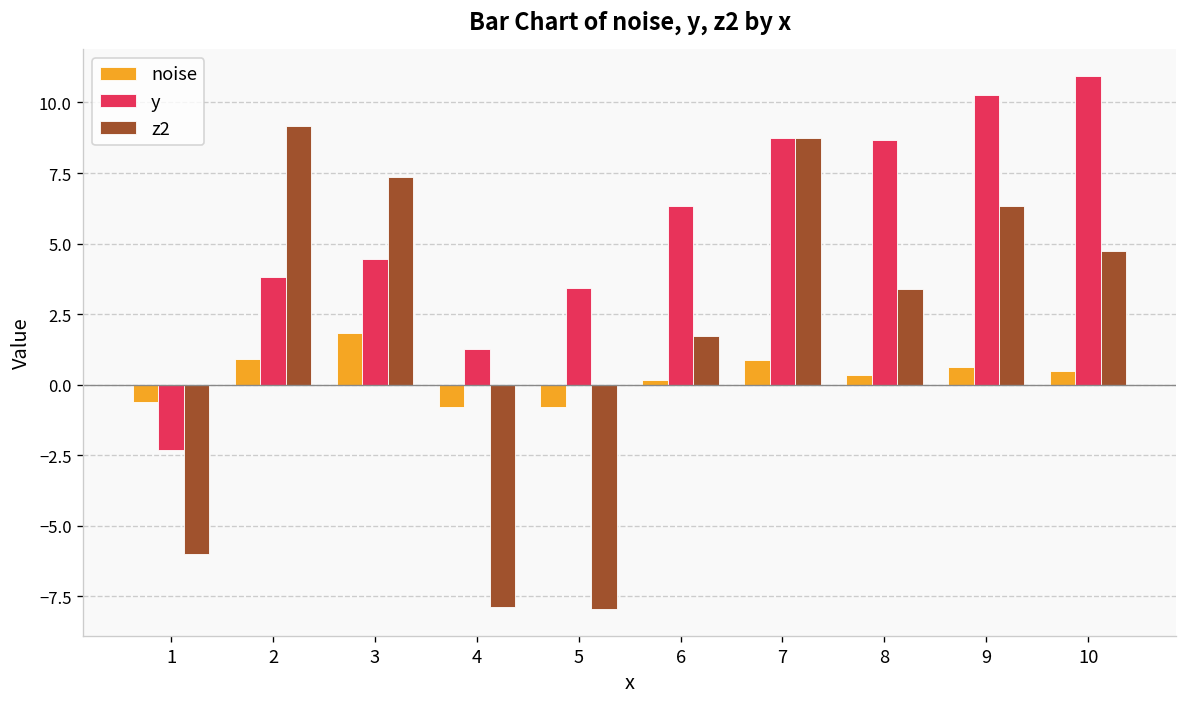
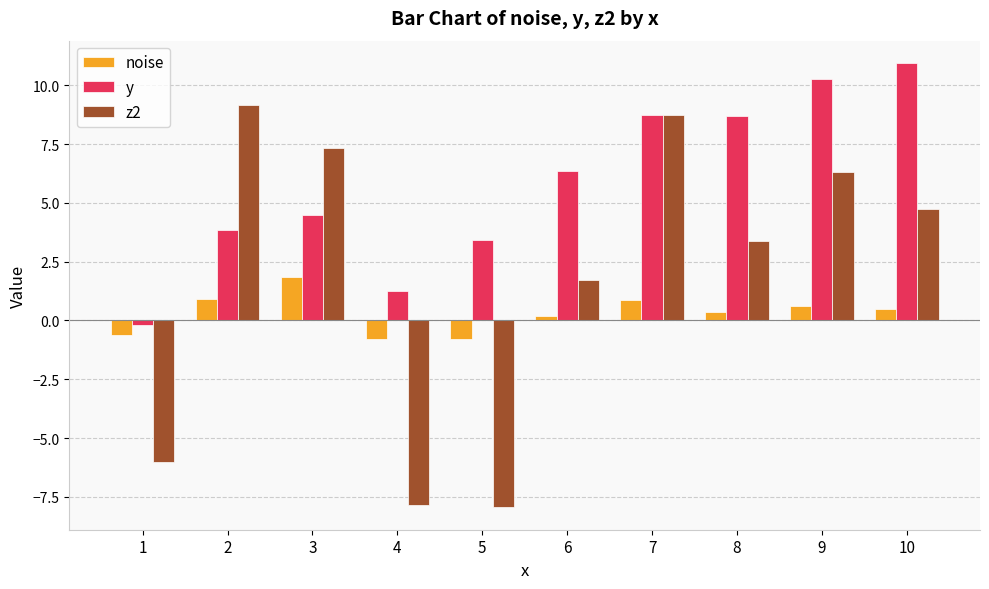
  {
    "noise": {
      "1": -0.6,
      "2": 0.9,
      "3": 1.8,
      "4": -0.8,
      "5": -0.8,
      "6": 0.2,
      "7": 0.9,
      "8": 0.3,
      "9": 0.6,
      "10": 0.5
    },
    "y": {
-     "1": -2.3,
+     "1": -0.2,
      "2": 3.8,
      "3": 4.5,
      "4": 1.3,
      "5": 3.4,
      "6": 6.3,
      "7": 8.7,
      "8": 8.7,
      "9": 10.3,
      "10": 10.9
    },
    "z2": {
      "1": -6.0,
      "2": 9.2,
      "3": 7.3,
      "4": -7.9,
      "5": -8.0,
      "6": 1.7,
      "7": 8.7,
      "8": 3.4,
      "9": 6.3,
      "10": 4.7
    }
  }
